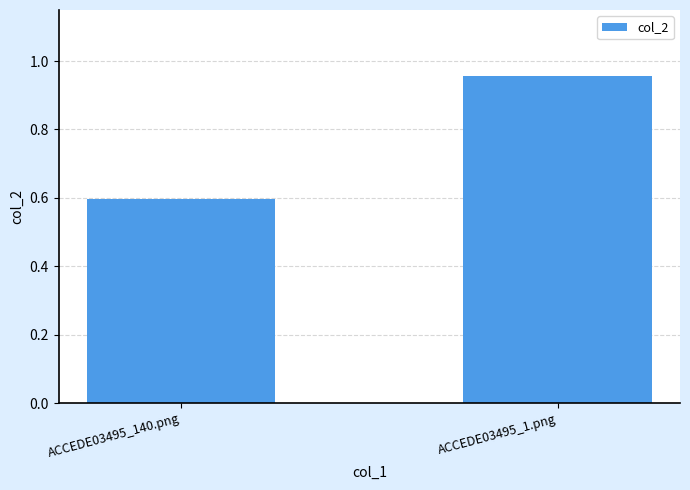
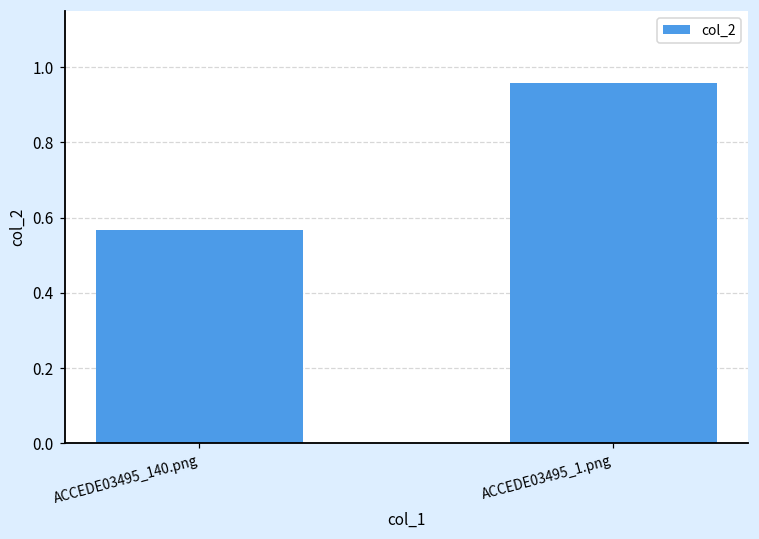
  {
-   "ACCEDE03495_140.png": 0.60,
+   "ACCEDE03495_140.png": 0.57,
    "ACCEDE03495_1.png": 0.96
  }
